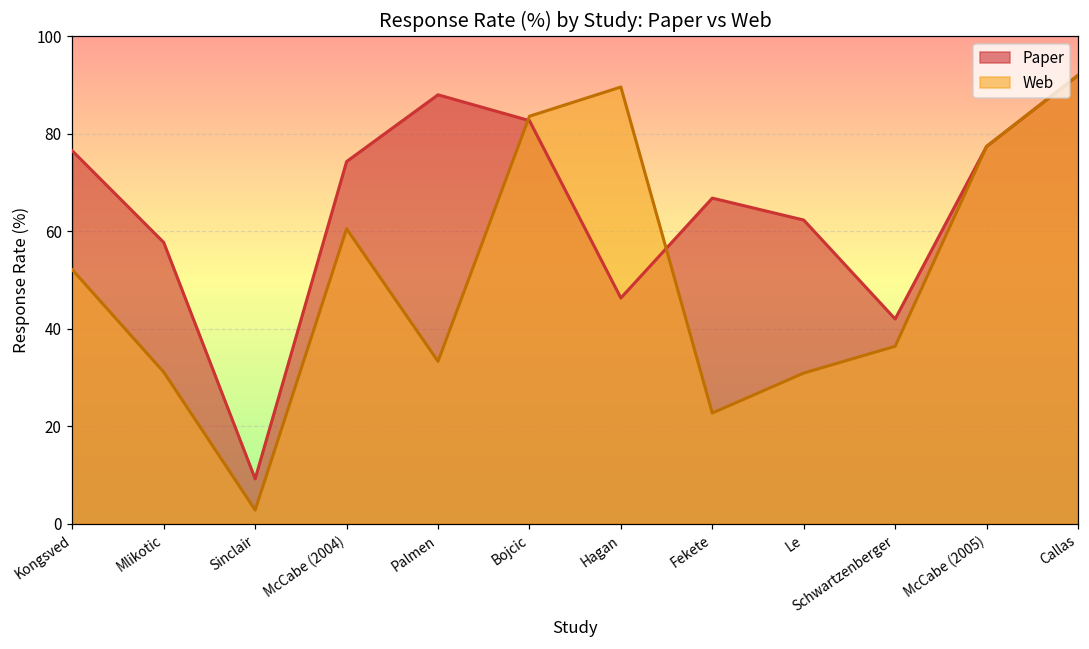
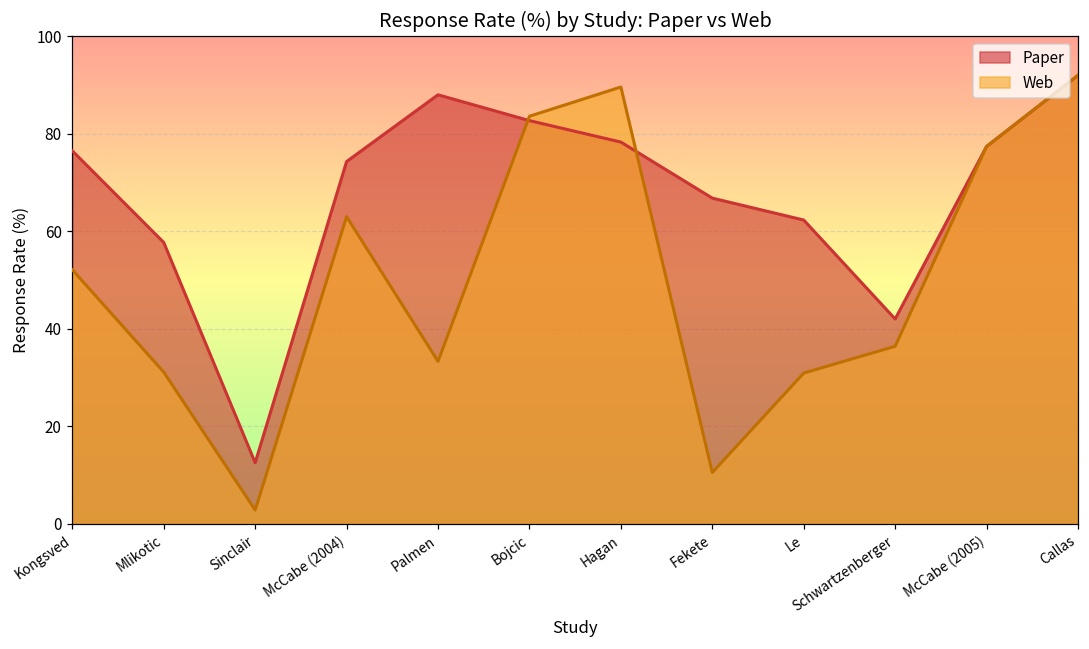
  {
    "Paper": {
      "Kongsved": 77,
      "Mlikotic": 58,
-     "Sinclair": 9,
+     "Sinclair": 13,
      "McCabe (2004)": 74,
      "Palmen": 88,
      "Bojcic": 83,
-     "Hagan": 46,
+     "Hagan": 78,
      "Fekete": 67,
      "Le": 62,
      "Schwartzenberger": 42
    },
    "Web": {
      "Kongsved": 52,
      "Mlikotic": 31,
      "Sinclair": 3,
-     "McCabe (2004)": 61,
+     "McCabe (2004)": 63,
      "Palmen": 33,
      "Bojcic": 84,
      "Hagan": 90,
-     "Fekete": 23,
+     "Fekete": 11,
      "Le": 31,
      "Schwartzenberger": 36
    }
  }
